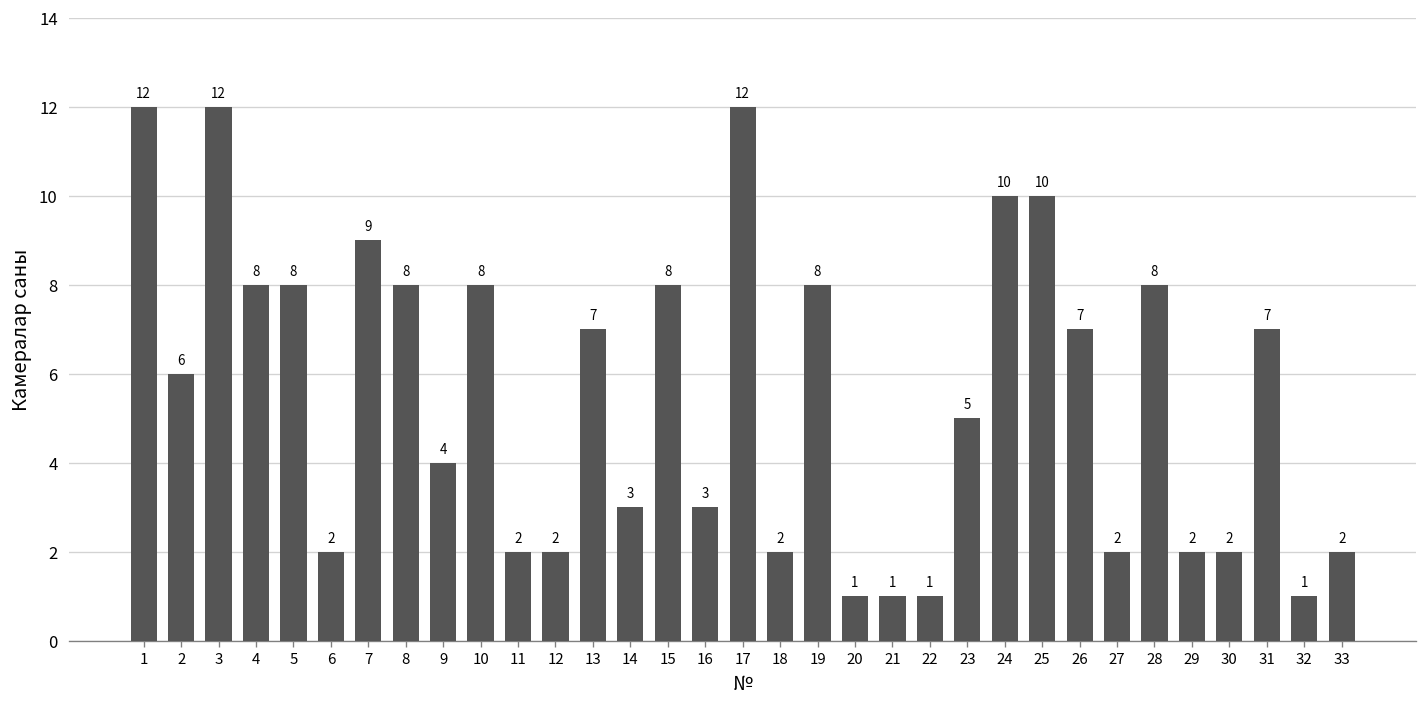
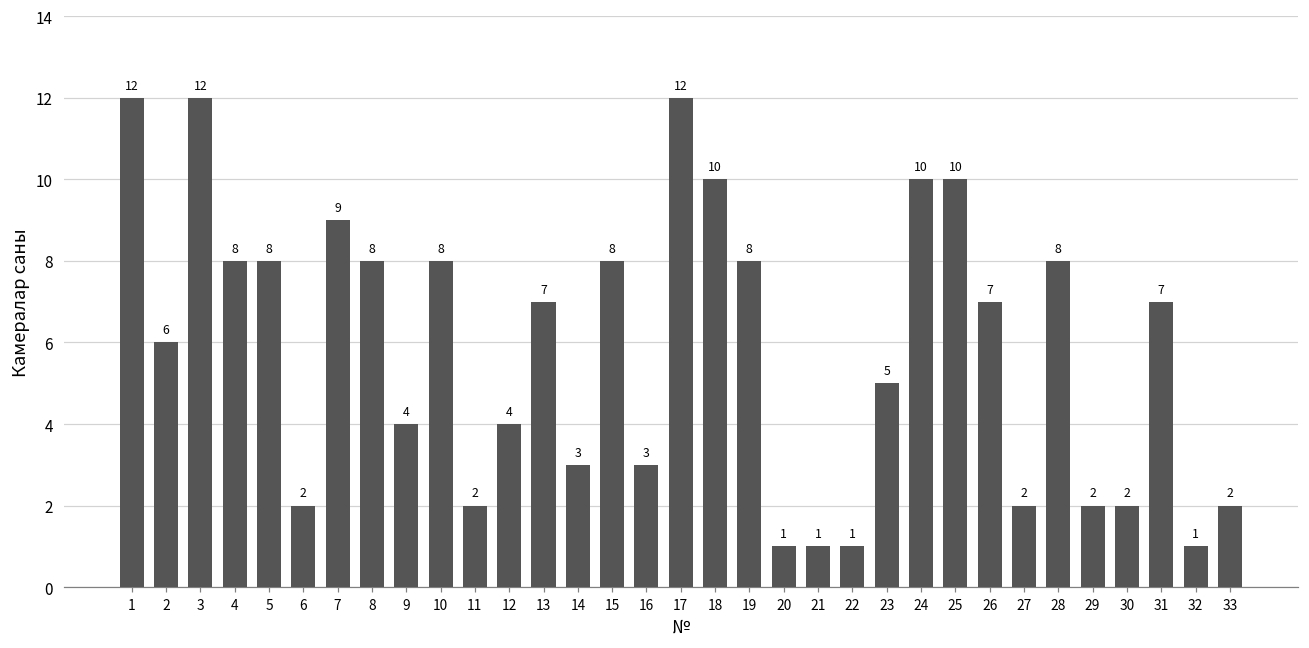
  {
    "1": 12,
    "2": 6,
    "3": 12,
    "4": 8,
    "5": 8,
    "6": 2,
    "7": 9,
    "8": 8,
    "9": 4,
    "10": 8,
    "11": 2,
-   "12": 2,
+   "12": 4,
    "13": 7,
    "14": 3,
    "15": 8,
    "16": 3,
    "17": 12,
-   "18": 2,
+   "18": 10,
    "19": 8,
    "20": 1,
    "21": 1,
    "22": 1,
    "23": 5,
    "24": 10,
    "25": 10,
    "26": 7,
    "27": 2,
    "28": 8,
    "29": 2,
    "30": 2,
    "31": 7,
    "32": 1,
    "33": 2
  }
